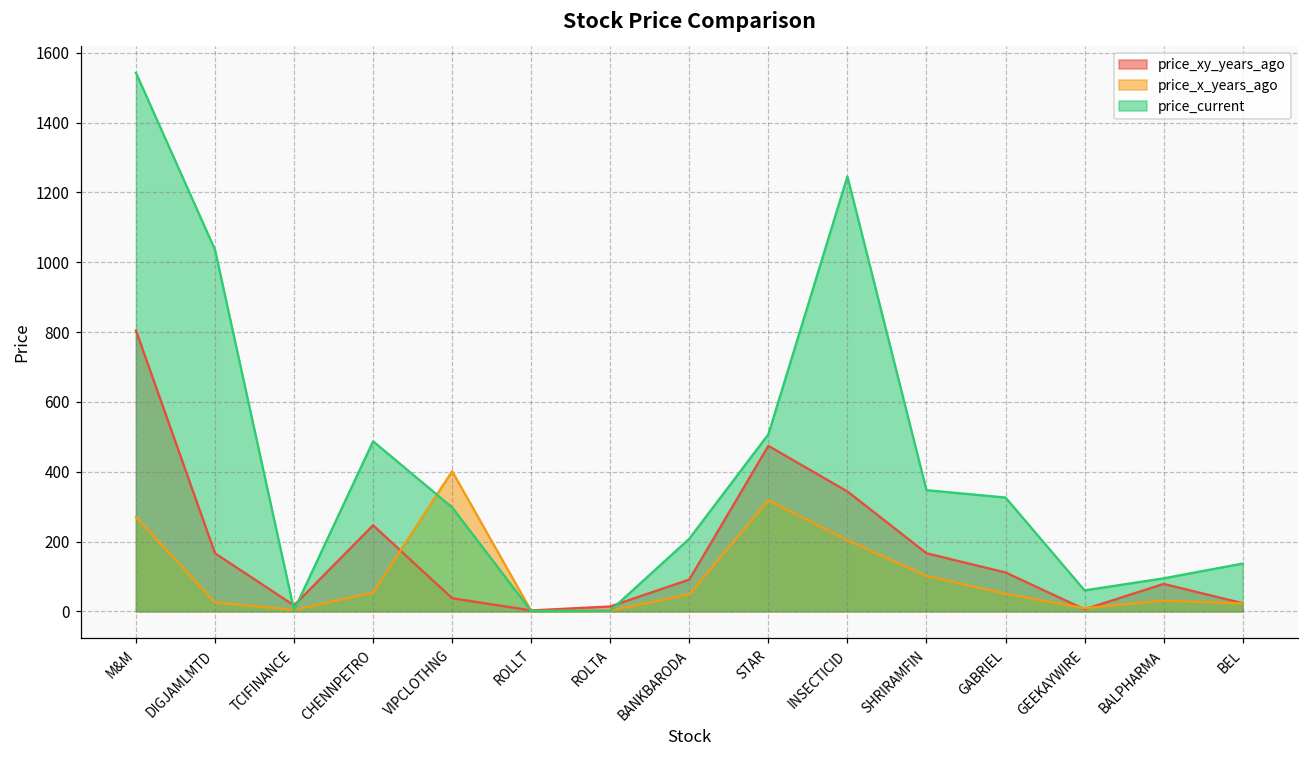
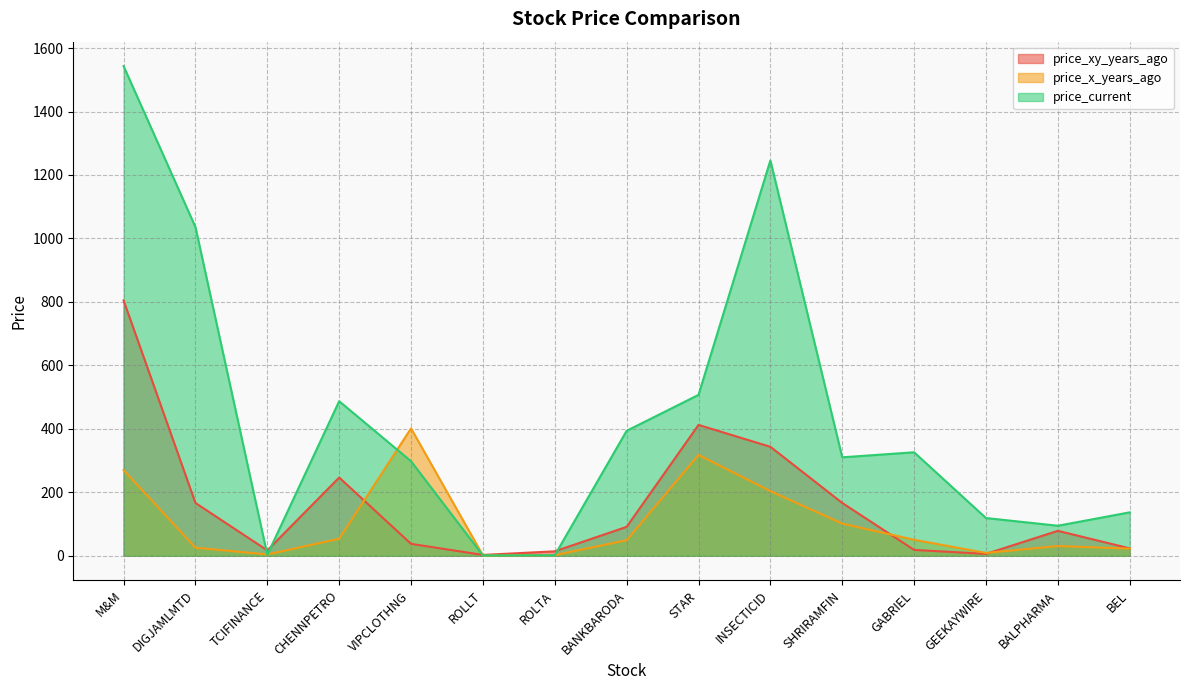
  {
    "price_xy_years_ago": {
      "M&M": 800,
      "DIGJAMLMTD": 170,
      "TCIFINANCE": 20,
      "CHENNPETRO": 250,
      "VIPCLOTHNG": 40,
      "ROLTA": 10,
      "BANKBARODA": 90,
-     "STAR": 470,
+     "STAR": 410,
      "INSECTICID": 340,
      "SHRIRAMFIN": 170,
-     "GABRIEL": 110,
+     "GABRIEL": 20,
      "BALPHARMA": 80
    },
    "price_x_years_ago": {
      "M&M": 270,
      "DIGJAMLMTD": 30,
      "CHENNPETRO": 50,
      "VIPCLOTHNG": 400,
      "BANKBARODA": 50,
      "STAR": 320,
      "INSECTICID": 200,
      "SHRIRAMFIN": 100,
      "GABRIEL": 50,
      "BALPHARMA": 30
    },
    "price_current": {
      "M&M": 1540,
      "DIGJAMLMTD": 1040,
      "CHENNPETRO": 490,
      "VIPCLOTHNG": 300,
-     "BANKBARODA": 210,
+     "BANKBARODA": 390,
      "STAR": 510,
      "INSECTICID": 1250,
-     "SHRIRAMFIN": 350,
+     "SHRIRAMFIN": 310,
      "GABRIEL": 330,
-     "GEEKAYWIRE": 60,
+     "GEEKAYWIRE": 120,
      "BALPHARMA": 90,
      "BEL": 140
    }
  }
